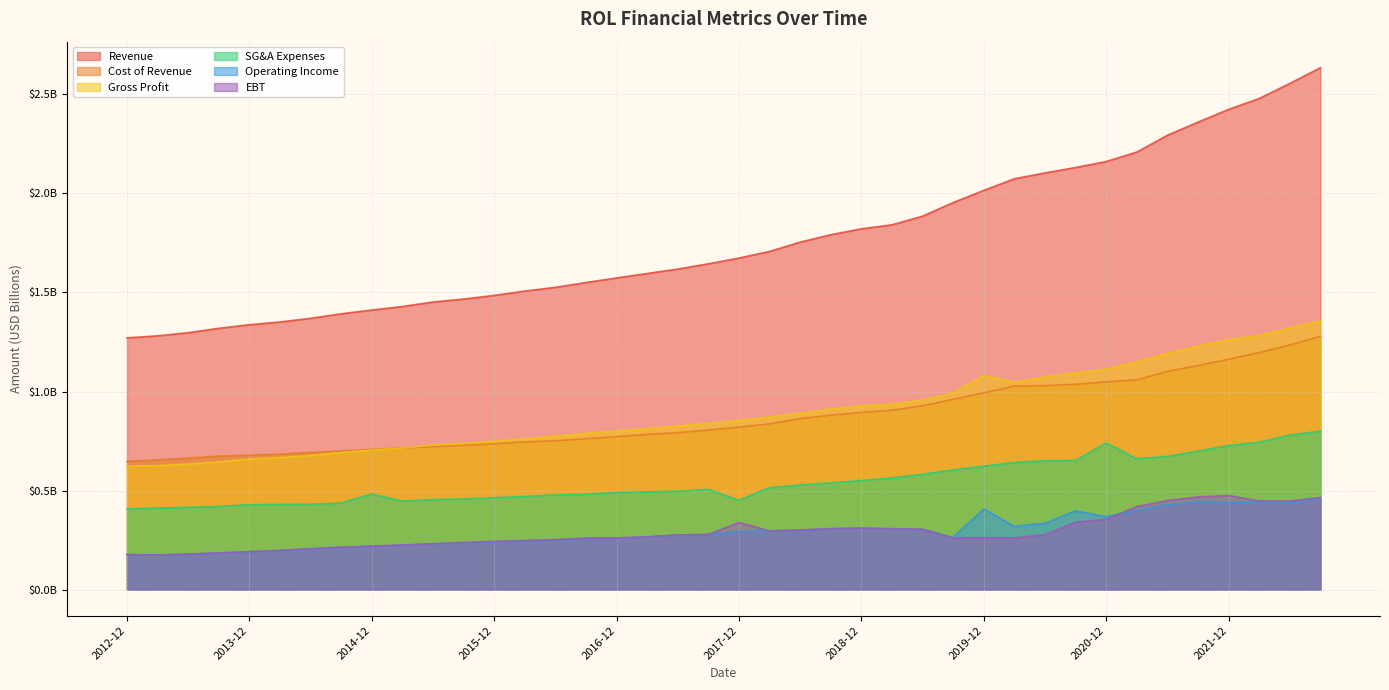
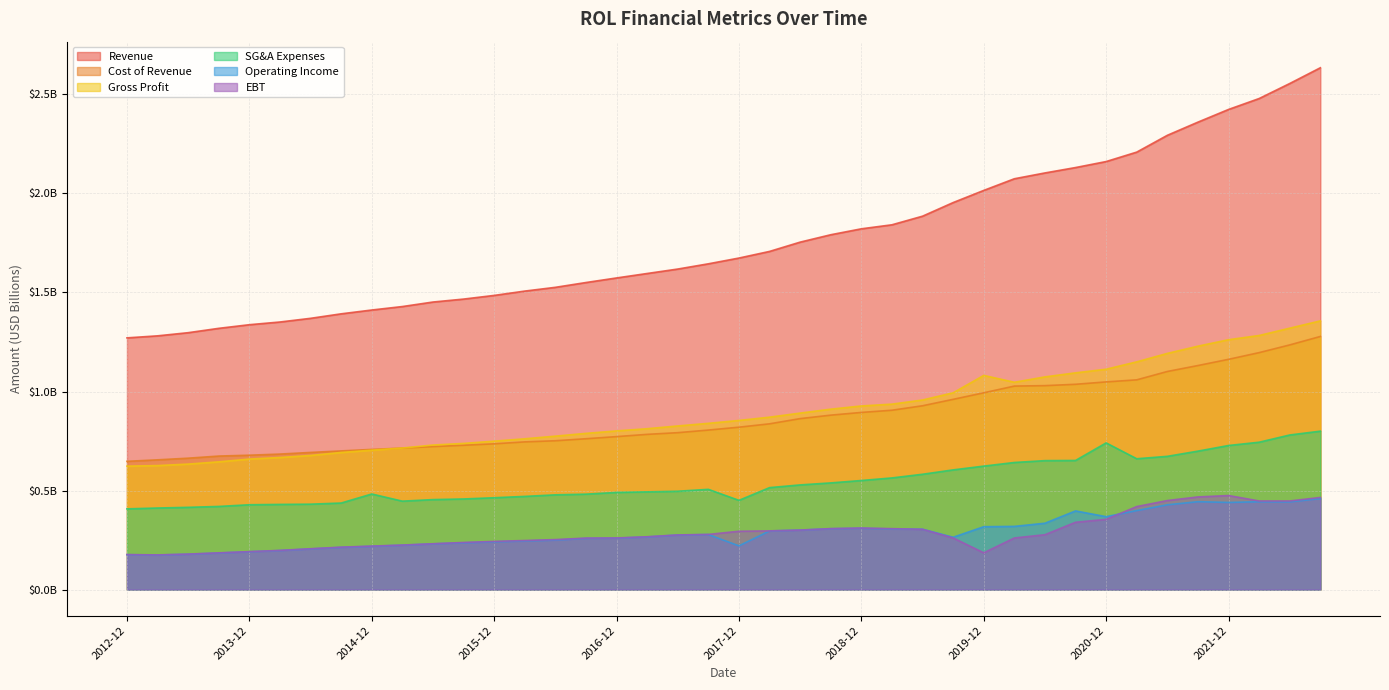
  {
    "Gross Profit": {
      "2012-12": "$620000000",
      "2013-12": "$660000000",
      "2015-12": "$750000000",
      "2016-12": "$800000000",
      "2017-12": "$850000000",
      "2018-12": "$930000000",
      "2019-12": "$1080000000",
      "2020-12": "$1110000000",
      "2021-12": "$1260000000"
    },
    "SG&A Expenses": {
      "2012-12": "$410000000",
      "2013-12": "$430000000",
      "2014-12": "$480000000",
      "2015-12": "$460000000",
      "2016-12": "$490000000",
      "2017-12": "$450000000",
      "2018-12": "$550000000",
      "2019-12": "$620000000",
      "2020-12": "$740000000",
      "2021-12": "$730000000"
    },
    "Operating Income": {
-     "2017-12": "$290000000",
-     "2019-12": "$410000000",
+     "2017-12": "$220000000",
+     "2019-12": "$320000000",
      "2020-12": "$370000000",
      "2021-12": "$440000000"
    },
    "EBT": {
-     "2017-12": "$340000000",
-     "2019-12": "$260000000",
+     "2017-12": "$290000000",
+     "2019-12": "$190000000",
      "2020-12": "$350000000",
      "2021-12": "$470000000"
    }
  }
